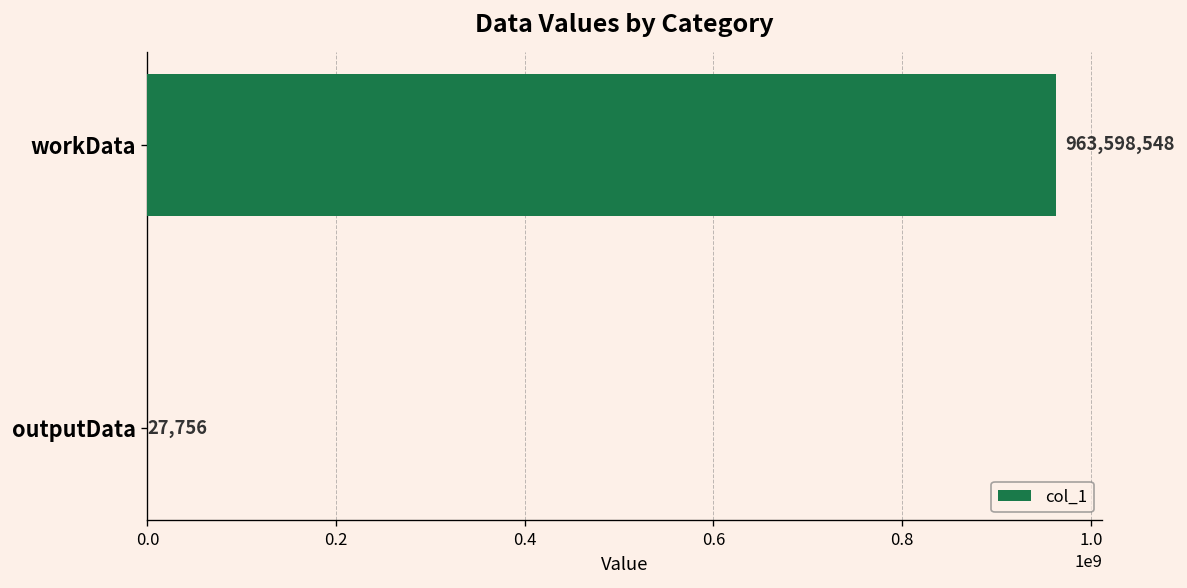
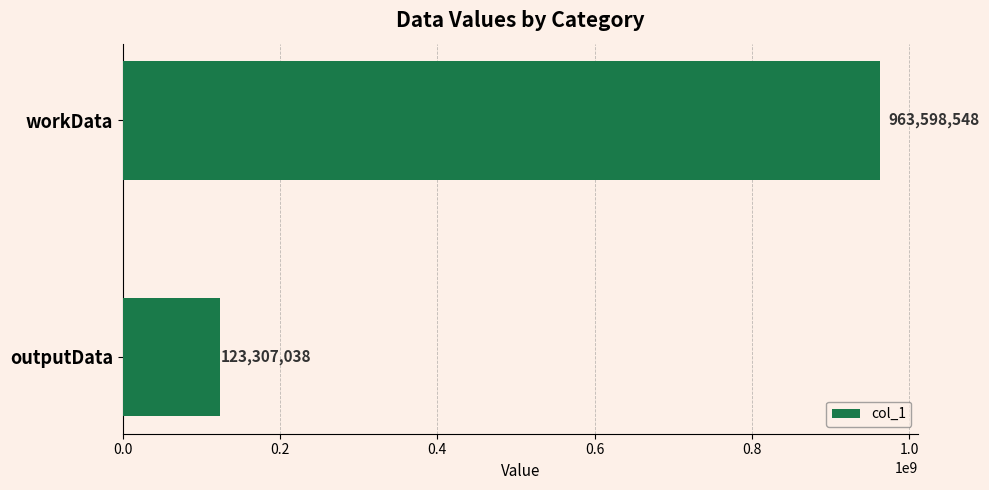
  {
    "workData": "963,598,548",
-   "outputData": "27,756"
+   "outputData": "123,307,038"
  }
